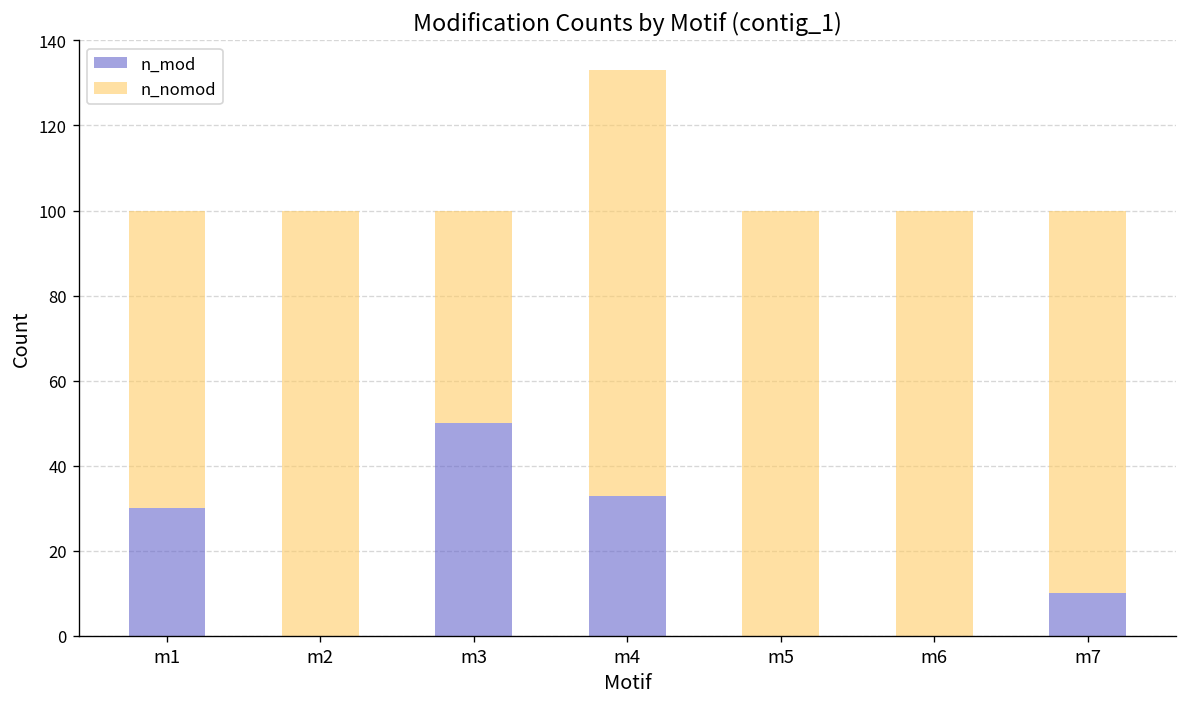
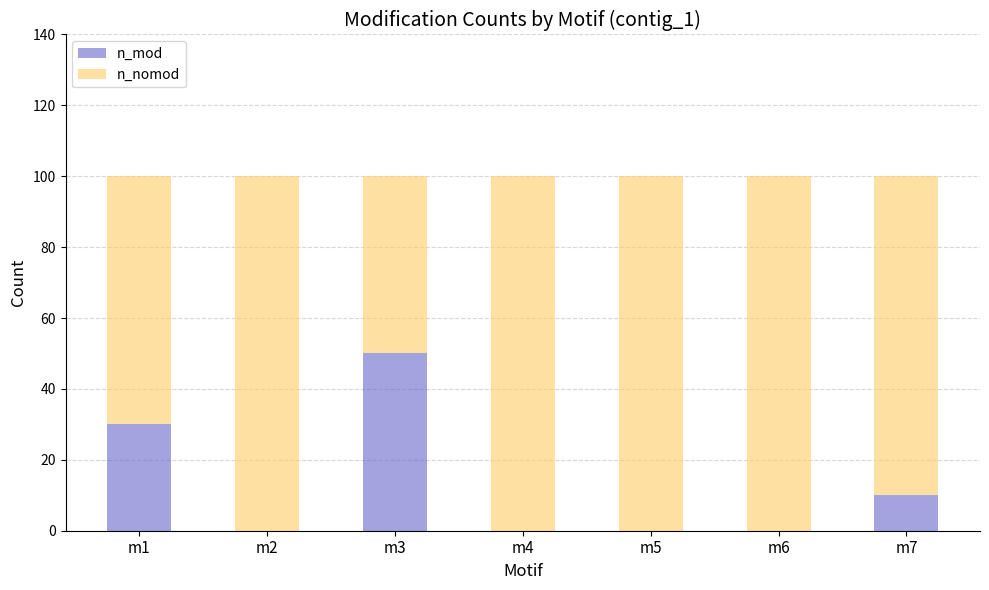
  {
    "n_mod": {
      "m1": 30,
      "m2": 0,
      "m3": 50,
-     "m4": 33,
+     "m4": 0,
      "m5": 0,
      "m6": 0,
      "m7": 10
    }
  }
